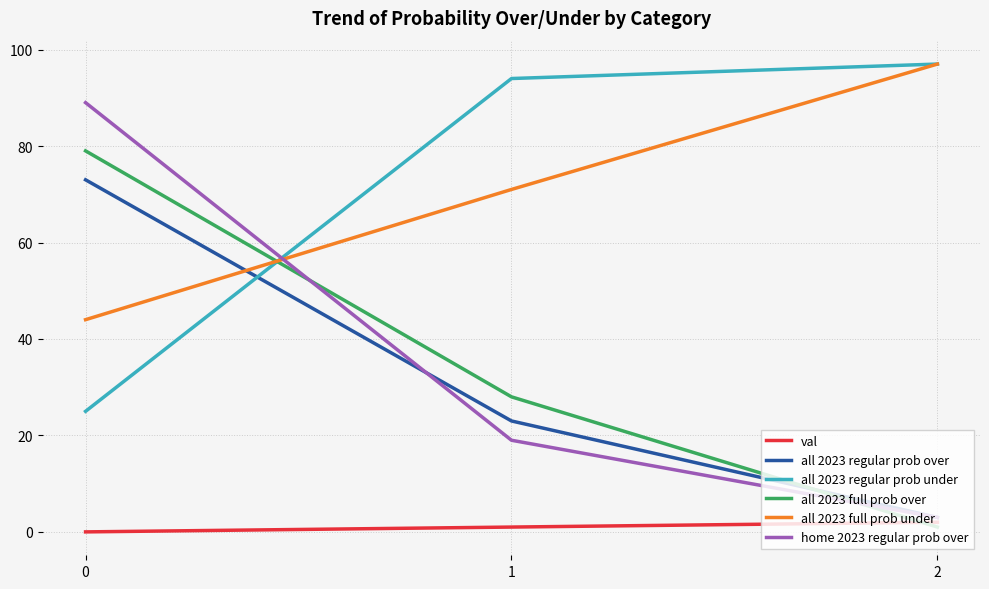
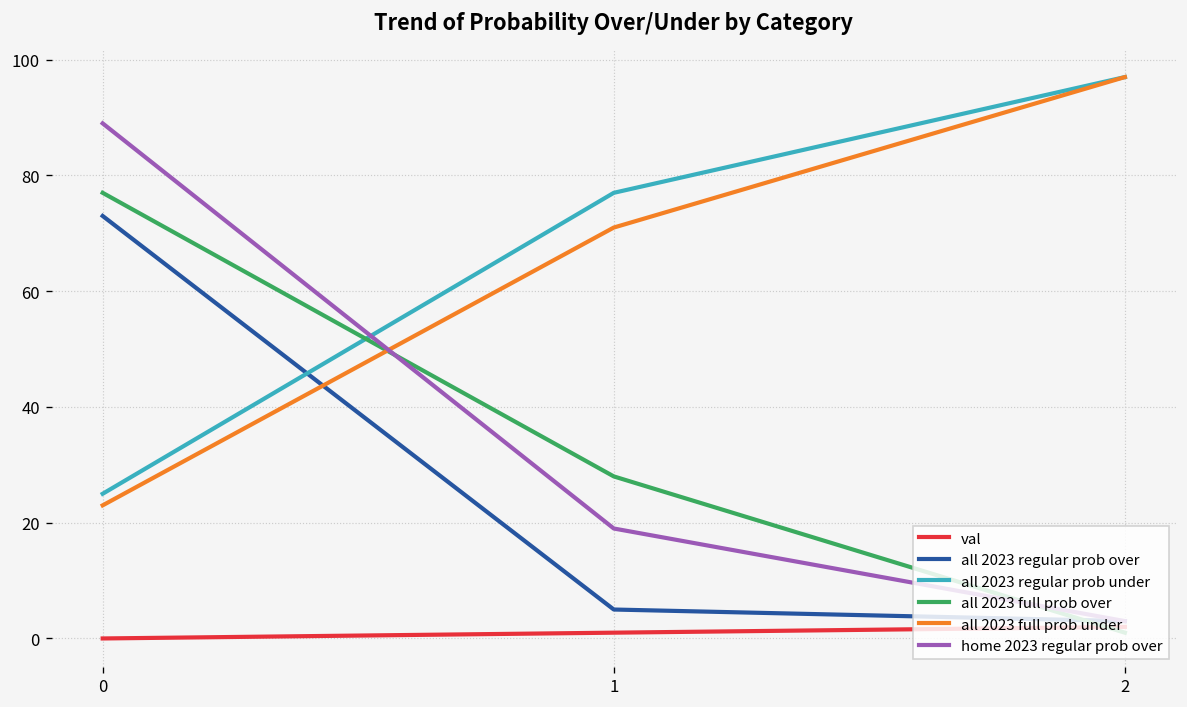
  {
    "val": {
      "0": 0,
      "1": 1
    },
    "all 2023 regular prob over": {
      "0": 73,
-     "1": 23
+     "1": 5
    },
    "all 2023 regular prob under": {
      "0": 25,
-     "1": 94
+     "1": 77
    },
    "all 2023 full prob over": {
-     "0": 79,
+     "0": 77,
      "1": 28
    },
    "all 2023 full prob under": {
-     "0": 44,
+     "0": 23,
      "1": 71
    },
    "home 2023 regular prob over": {
      "0": 89,
      "1": 19
    }
  }
